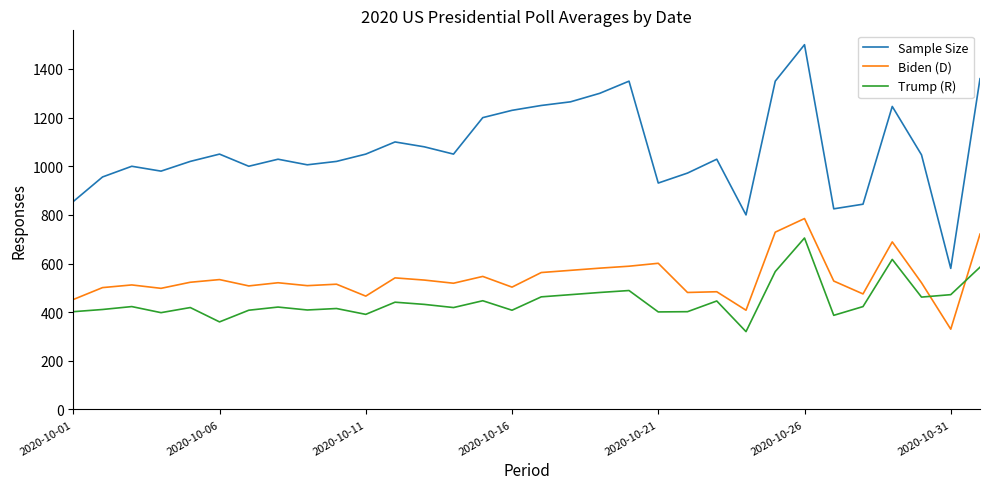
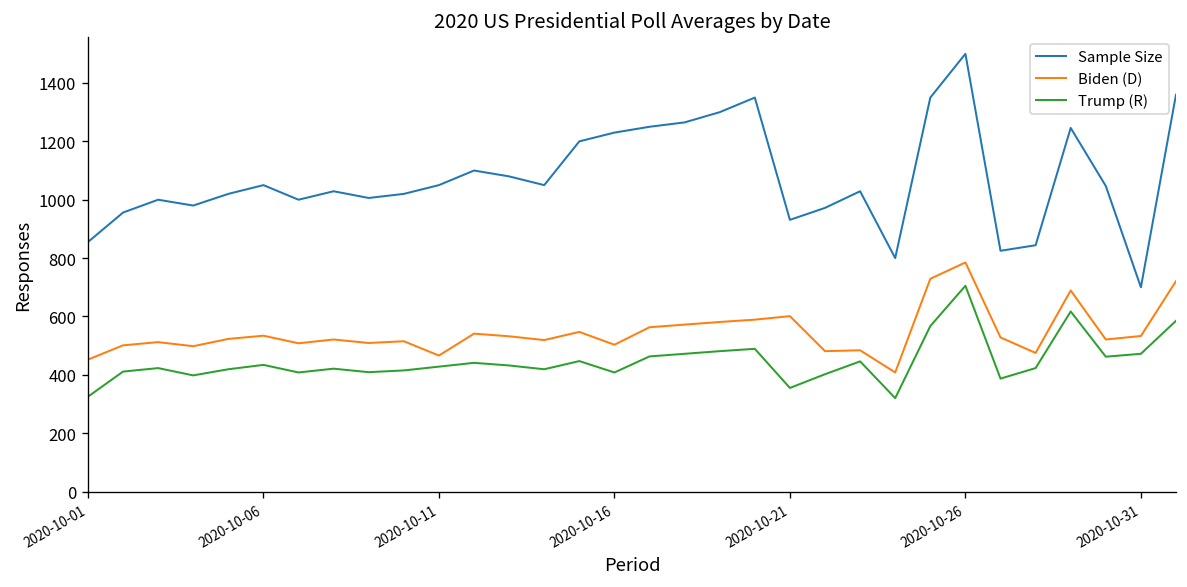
  {
    "Sample Size": {
      "2020-10-01": 860,
      "2020-10-06": 1050,
      "2020-10-11": 1050,
      "2020-10-16": 1230,
      "2020-10-21": 930,
      "2020-10-26": 1500,
-     "2020-10-31": 580
+     "2020-10-31": 700
    },
    "Biden (D)": {
      "2020-10-01": 450,
      "2020-10-06": 530,
      "2020-10-11": 470,
      "2020-10-16": 500,
      "2020-10-21": 600,
      "2020-10-26": 790,
-     "2020-10-31": 330
+     "2020-10-31": 530
    },
    "Trump (R)": {
-     "2020-10-01": 400,
-     "2020-10-06": 360,
-     "2020-10-11": 390,
+     "2020-10-01": 330,
+     "2020-10-06": 430,
+     "2020-10-11": 430,
      "2020-10-16": 410,
-     "2020-10-21": 400,
+     "2020-10-21": 360,
      "2020-10-26": 710,
      "2020-10-31": 470
    }
  }
